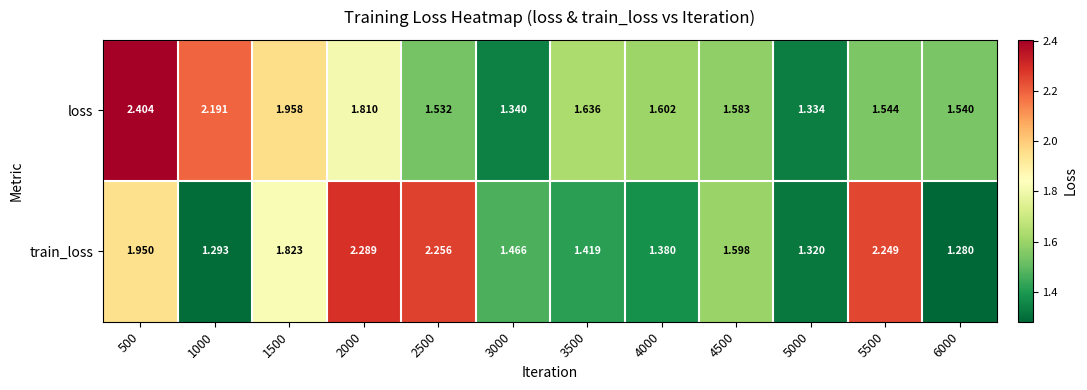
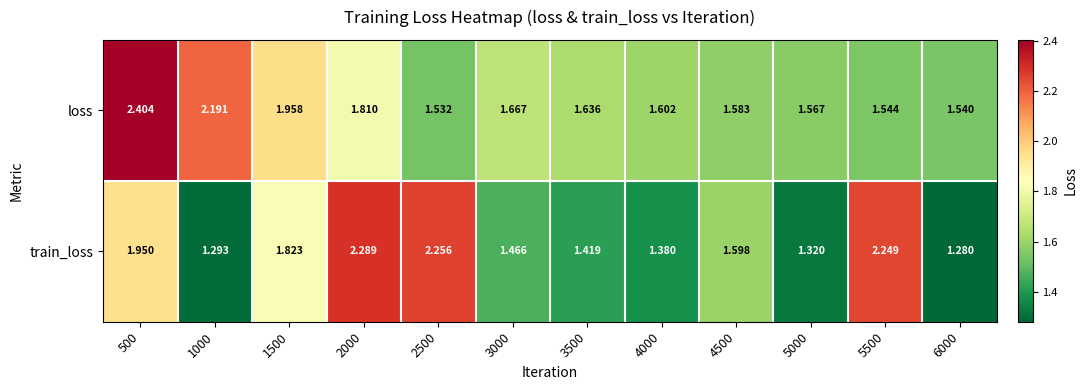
  {
    "loss": {
      "500": 2.404,
      "1000": 2.191,
      "1500": 1.958,
      "2000": 1.810,
      "2500": 1.532,
-     "3000": 1.340,
+     "3000": 1.667,
      "3500": 1.636,
      "4000": 1.602,
      "4500": 1.583,
-     "5000": 1.334,
+     "5000": 1.567,
      "5500": 1.544,
      "6000": 1.540
    },
    "train_loss": {
      "500": 1.950,
      "1000": 1.293,
      "1500": 1.823,
      "2000": 2.289,
      "2500": 2.256,
      "3000": 1.466,
      "3500": 1.419,
      "4000": 1.380,
      "4500": 1.598,
      "5000": 1.320,
      "5500": 2.249,
      "6000": 1.280
    }
  }
